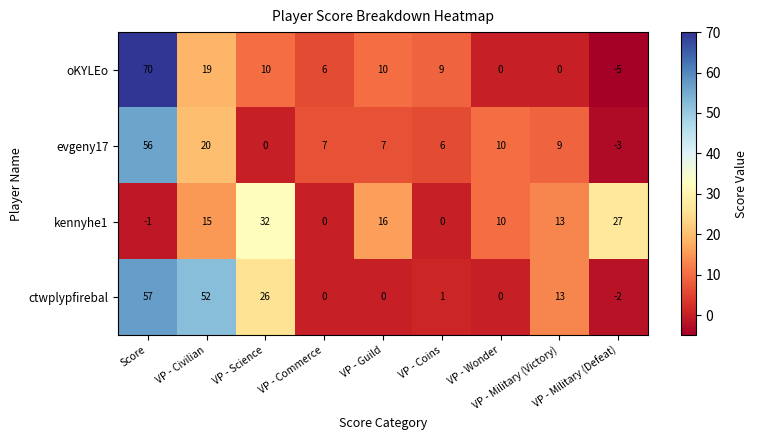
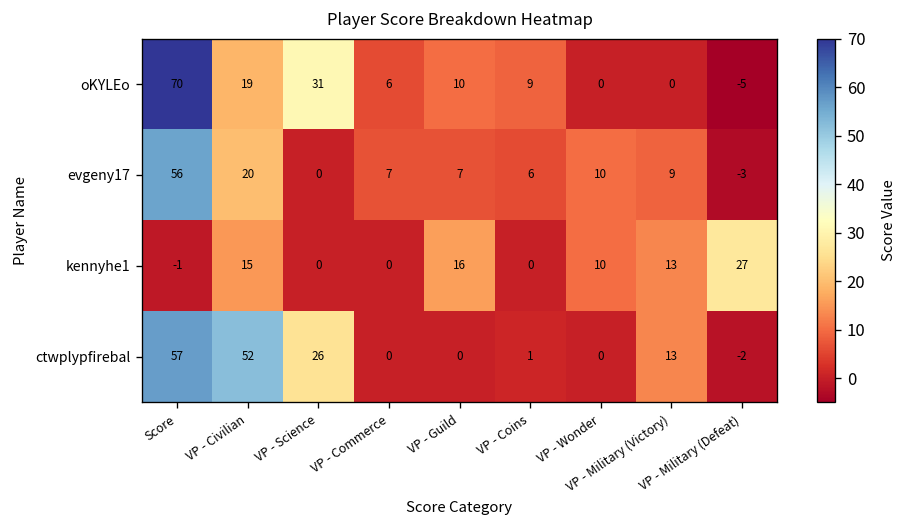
  {
    "oKYLEo": {
      "Score": 70,
      "VP - Civilian": 19,
-     "VP - Science": 10,
+     "VP - Science": 31,
      "VP - Commerce": 6,
      "VP - Guild": 10,
      "VP - Coins": 9,
      "VP - Wonder": 0,
      "VP - Military (Victory)": 0,
      "VP - Military (Defeat)": -5
    },
    "evgeny17": {
      "Score": 56,
      "VP - Civilian": 20,
      "VP - Science": 0,
      "VP - Commerce": 7,
      "VP - Guild": 7,
      "VP - Coins": 6,
      "VP - Wonder": 10,
      "VP - Military (Victory)": 9,
      "VP - Military (Defeat)": -3
    },
    "kennyhe1": {
      "Score": -1,
      "VP - Civilian": 15,
-     "VP - Science": 32,
+     "VP - Science": 0,
      "VP - Commerce": 0,
      "VP - Guild": 16,
      "VP - Coins": 0,
      "VP - Wonder": 10,
      "VP - Military (Victory)": 13,
      "VP - Military (Defeat)": 27
    },
    "ctwplypfirebal": {
      "Score": 57,
      "VP - Civilian": 52,
      "VP - Science": 26,
      "VP - Commerce": 0,
      "VP - Guild": 0,
      "VP - Coins": 1,
      "VP - Wonder": 0,
      "VP - Military (Victory)": 13,
      "VP - Military (Defeat)": -2
    }
  }
